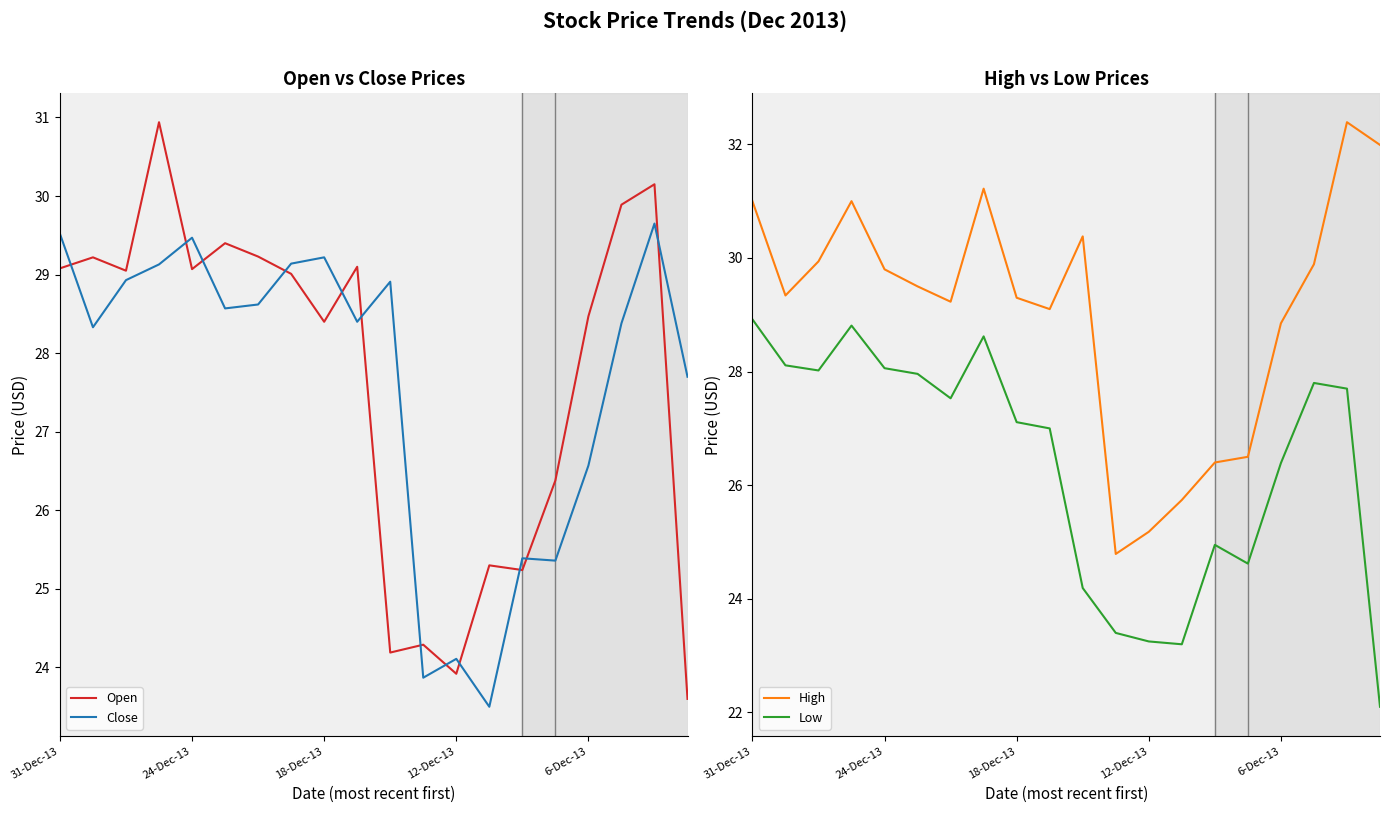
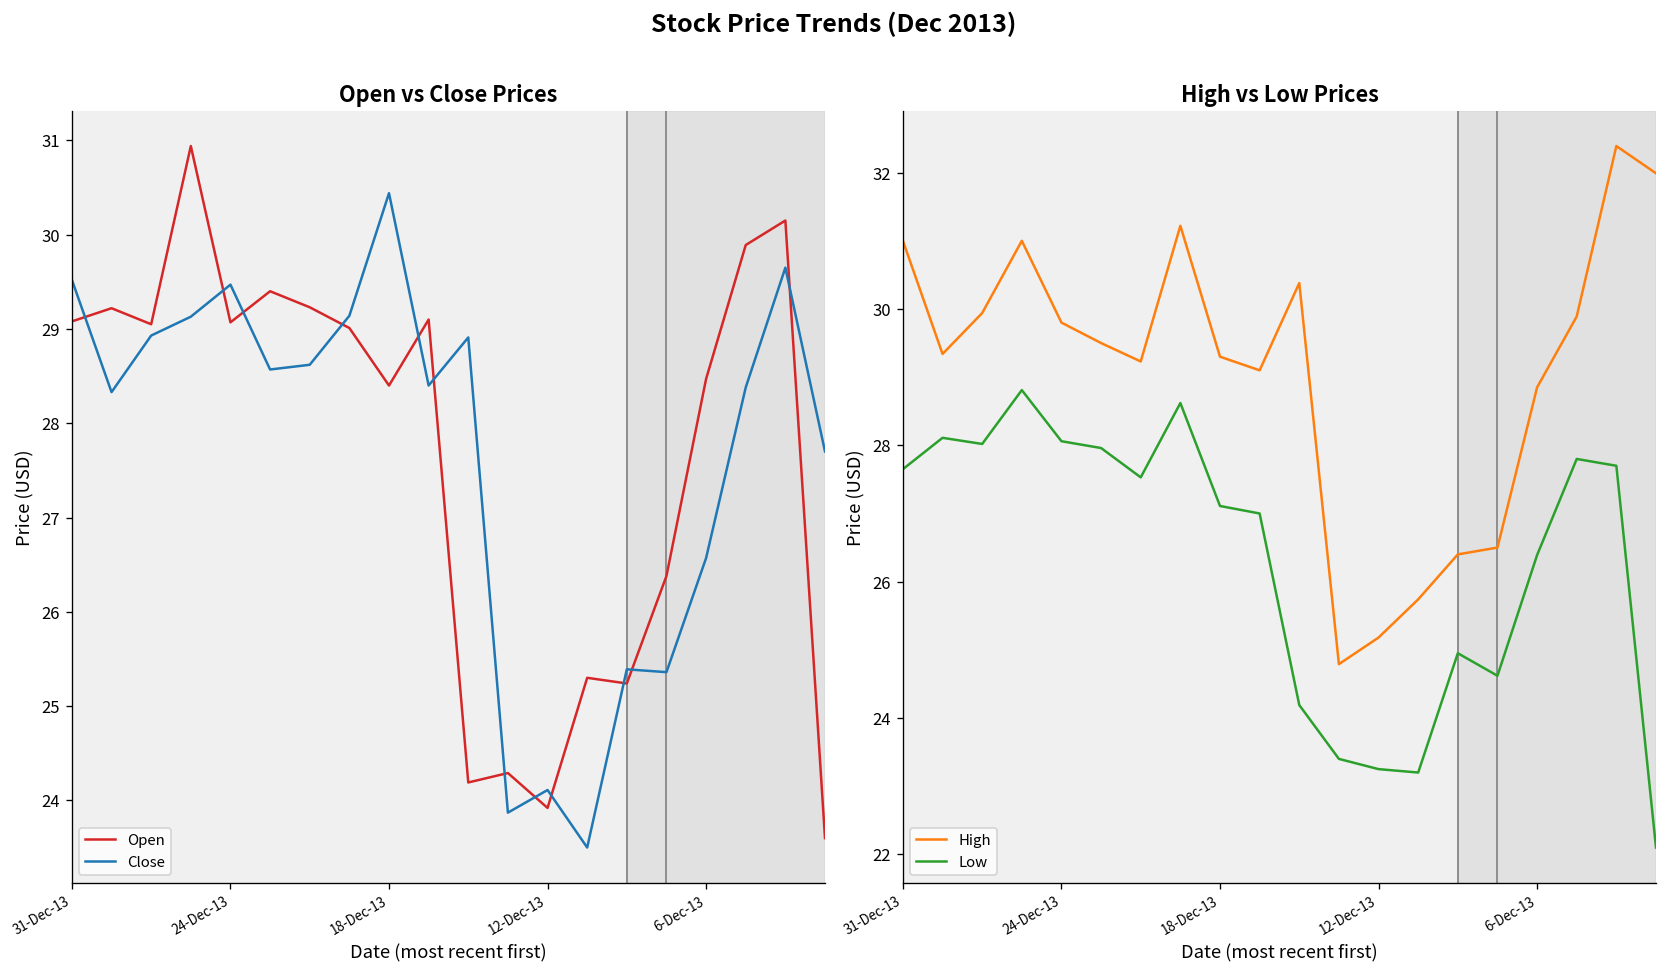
  {
    "Open vs Close Prices": {
      "Open": {
        "31-Dec-13": 29.1,
        "24-Dec-13": 29.1,
        "18-Dec-13": 28.4,
        "12-Dec-13": 23.9,
        "6-Dec-13": 28.5
      },
      "Close": {
        "31-Dec-13": 29.5,
        "24-Dec-13": 29.5,
-       "18-Dec-13": 29.2,
+       "18-Dec-13": 30.4,
        "12-Dec-13": 24.1,
        "6-Dec-13": 26.6
      }
    },
    "High vs Low Prices": {
      "High": {
        "31-Dec-13": 31.0,
        "24-Dec-13": 29.8,
        "18-Dec-13": 29.3,
        "12-Dec-13": 25.2,
        "6-Dec-13": 28.9
      },
      "Low": {
-       "31-Dec-13": 28.9,
+       "31-Dec-13": 27.7,
        "24-Dec-13": 28.1,
        "18-Dec-13": 27.1,
        "12-Dec-13": 23.3,
        "6-Dec-13": 26.4
      }
    }
  }
